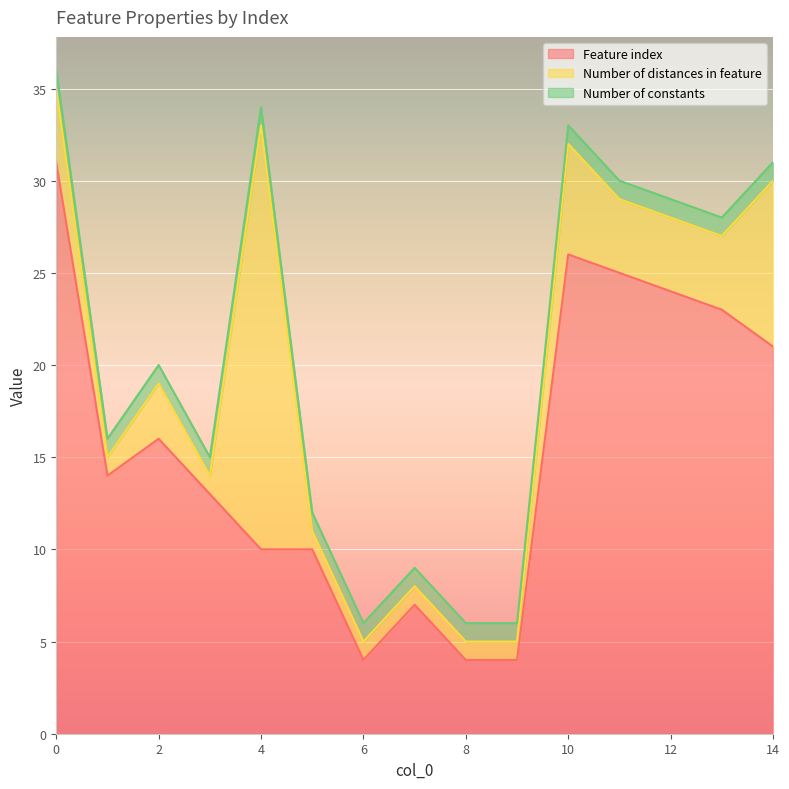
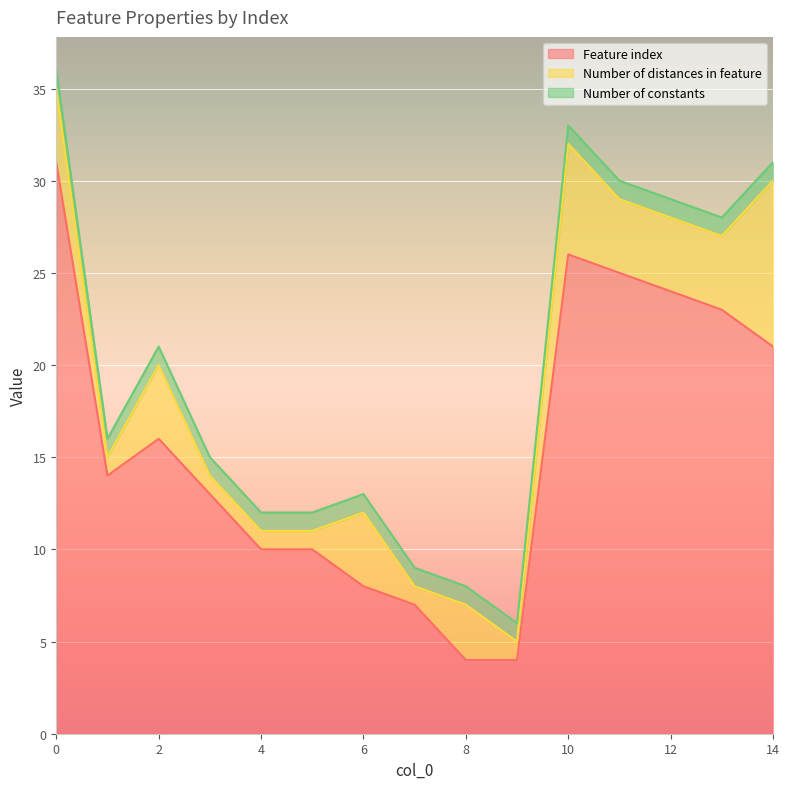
  {
    "Feature index": {
      "0": 31,
      "2": 16,
      "4": 10,
-     "6": 4,
+     "6": 8,
      "8": 4,
      "10": 26,
      "12": 24,
      "14": 21
    },
    "Number of distances in feature": {
      "0": 4,
-     "2": 3,
-     "4": 23,
-     "6": 1,
-     "8": 1,
+     "2": 4,
+     "4": 1,
+     "6": 4,
+     "8": 3,
      "10": 6,
      "12": 4,
      "14": 9
    },
    "Number of constants": {
      "0": 1,
      "2": 1,
      "4": 1,
      "6": 1,
      "8": 1,
      "10": 1,
      "12": 1,
      "14": 1
    }
  }
